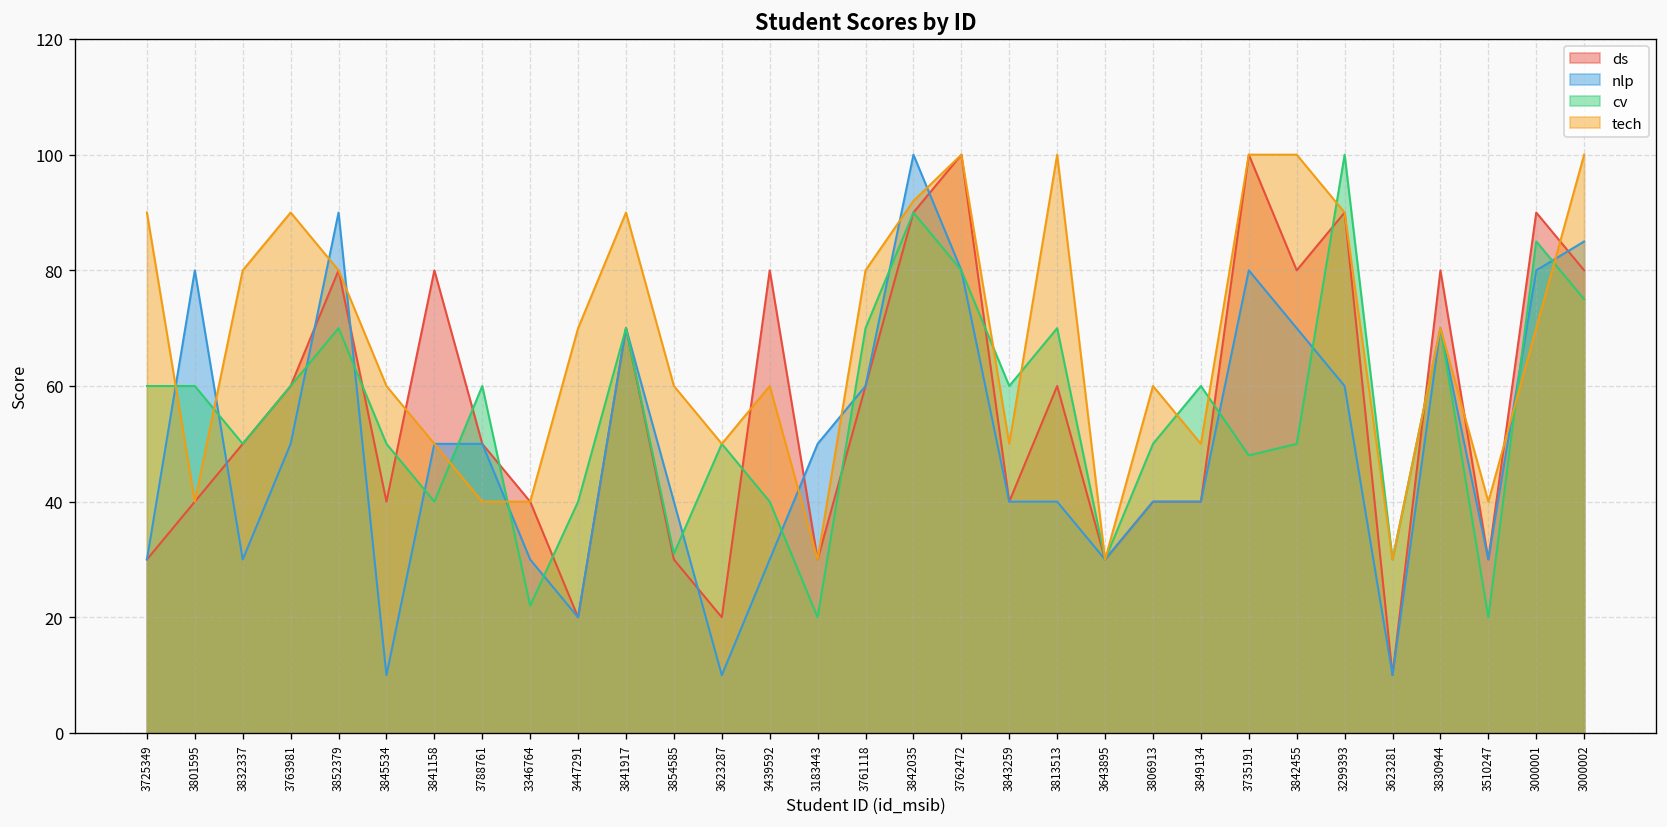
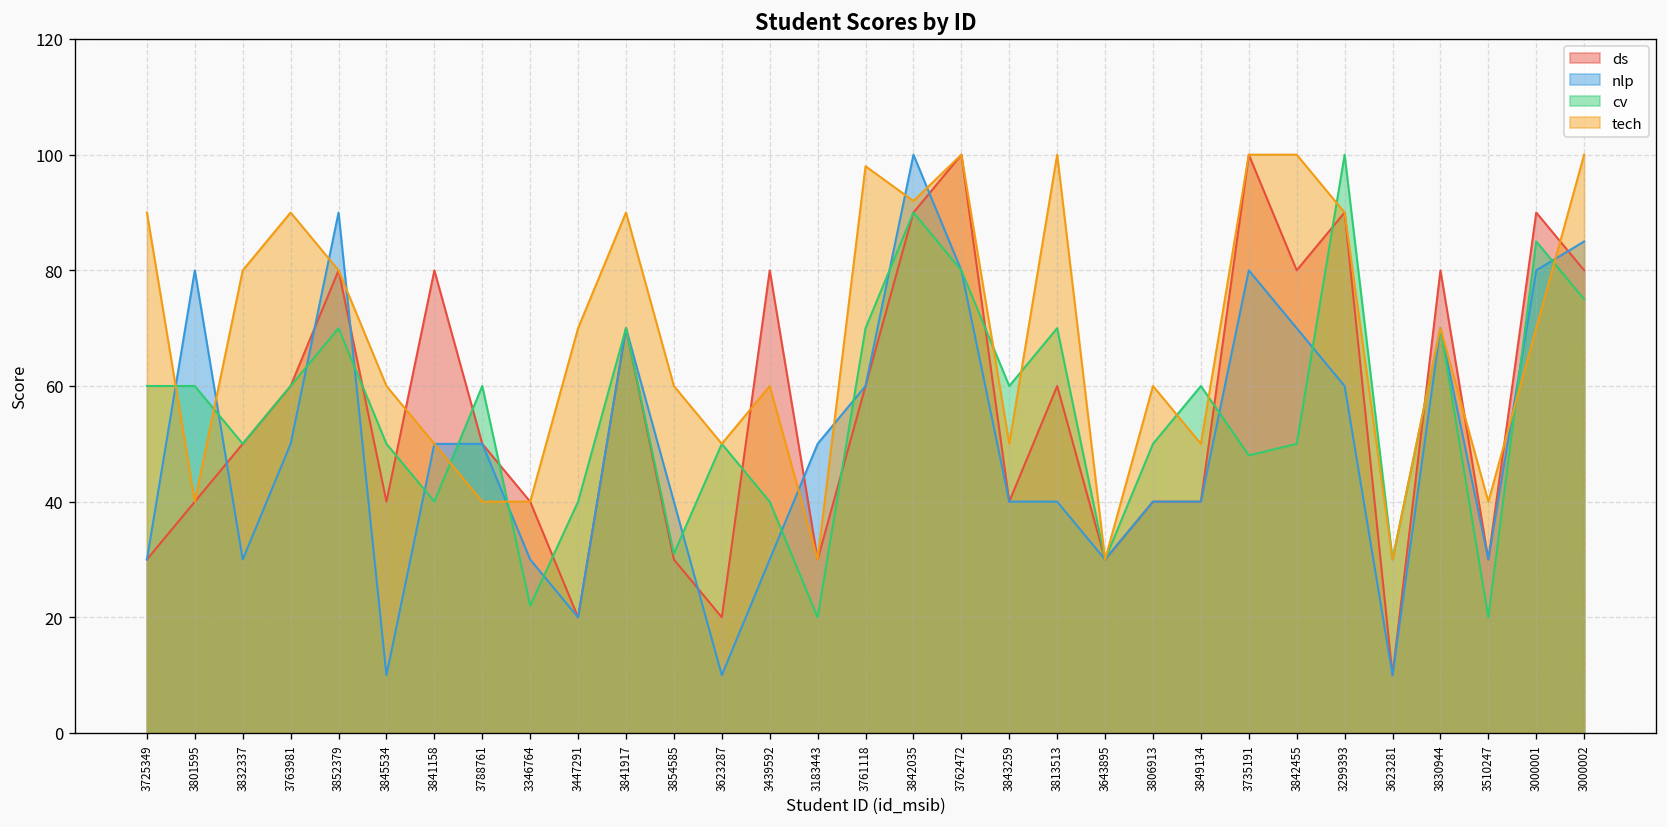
  {
    "ds": {
      "3845534": 40,
      "3841158": 80,
      "3854585": 30,
      "3623287": 20,
      "3439592": 80,
      "3813513": 60,
      "3842455": 80,
      "3830944": 80,
      "3000001": 90,
      "3000002": 80
    },
    "nlp": {
      "3801595": 80,
      "3832337": 30,
      "3763981": 50,
      "3852379": 90,
      "3845534": 10,
      "3346764": 30,
      "3854585": 40,
      "3623287": 10,
      "3439592": 30,
      "3183443": 50,
      "3842035": 100,
      "3813513": 40,
      "3735191": 80,
      "3842455": 70,
      "3299393": 60,
      "3000001": 80,
      "3000002": 85
    },
    "cv": {
      "3725349": 60,
      "3801595": 60,
      "3852379": 70,
      "3845534": 50,
      "3841158": 40,
      "3788761": 60,
      "3346764": 22,
      "3447291": 40,
      "3854585": 31,
      "3439592": 40,
      "3183443": 20,
      "3761118": 70,
      "3843259": 60,
      "3813513": 70,
      "3806913": 50,
      "3849134": 60,
      "3735191": 48,
      "3842455": 50,
      "3299393": 100,
      "3510247": 20,
      "3000001": 85,
      "3000002": 75
    },
    "tech": {
      "3725349": 90,
      "3832337": 80,
      "3763981": 90,
      "3845534": 60,
      "3788761": 40,
      "3447291": 70,
      "3841917": 90,
      "3854585": 60,
      "3439592": 60,
-     "3761118": 80,
+     "3761118": 98,
      "3842035": 92,
      "3843259": 50,
      "3813513": 100,
      "3806913": 60,
      "3849134": 50,
      "3842455": 100,
      "3510247": 40,
      "3000001": 70,
      "3000002": 100
    }
  }
